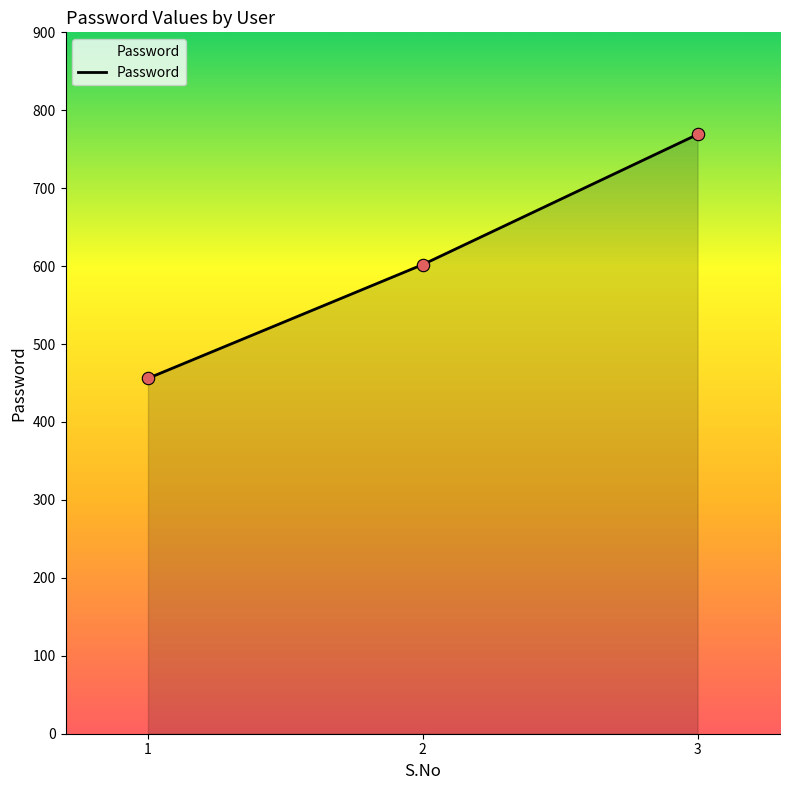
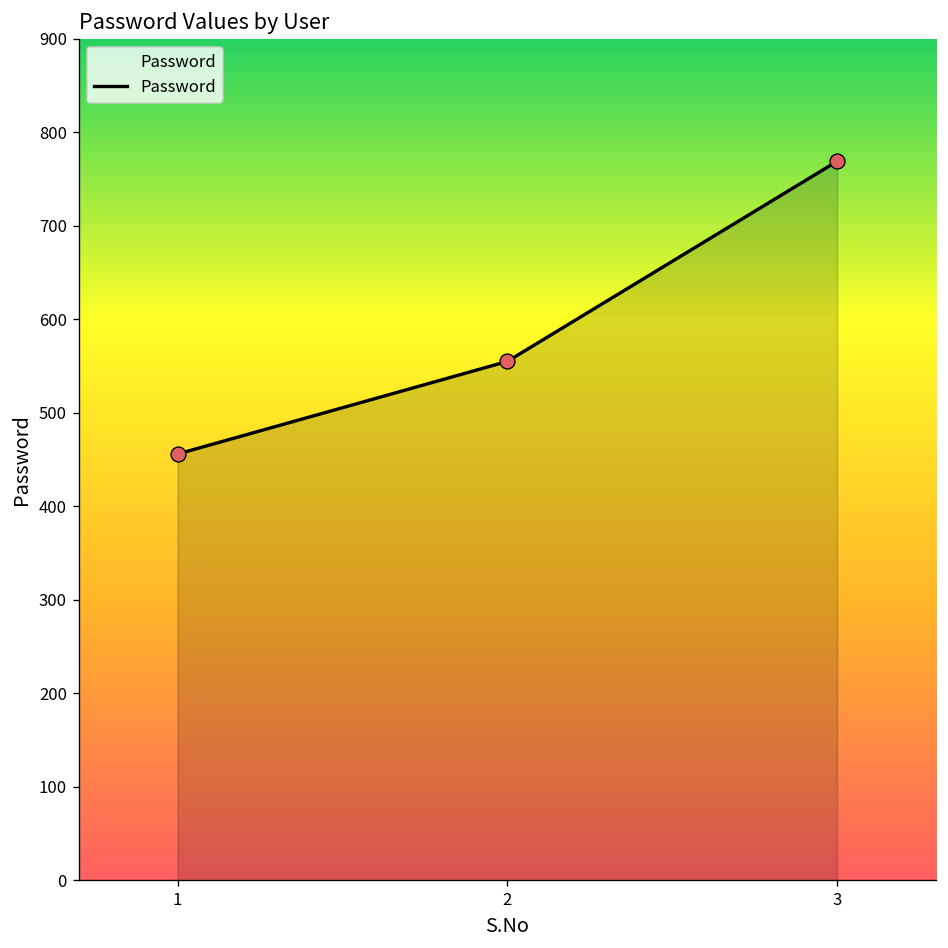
  {
    "1": 460,
-   "2": 600,
+   "2": 560,
    "3": 770
  }
